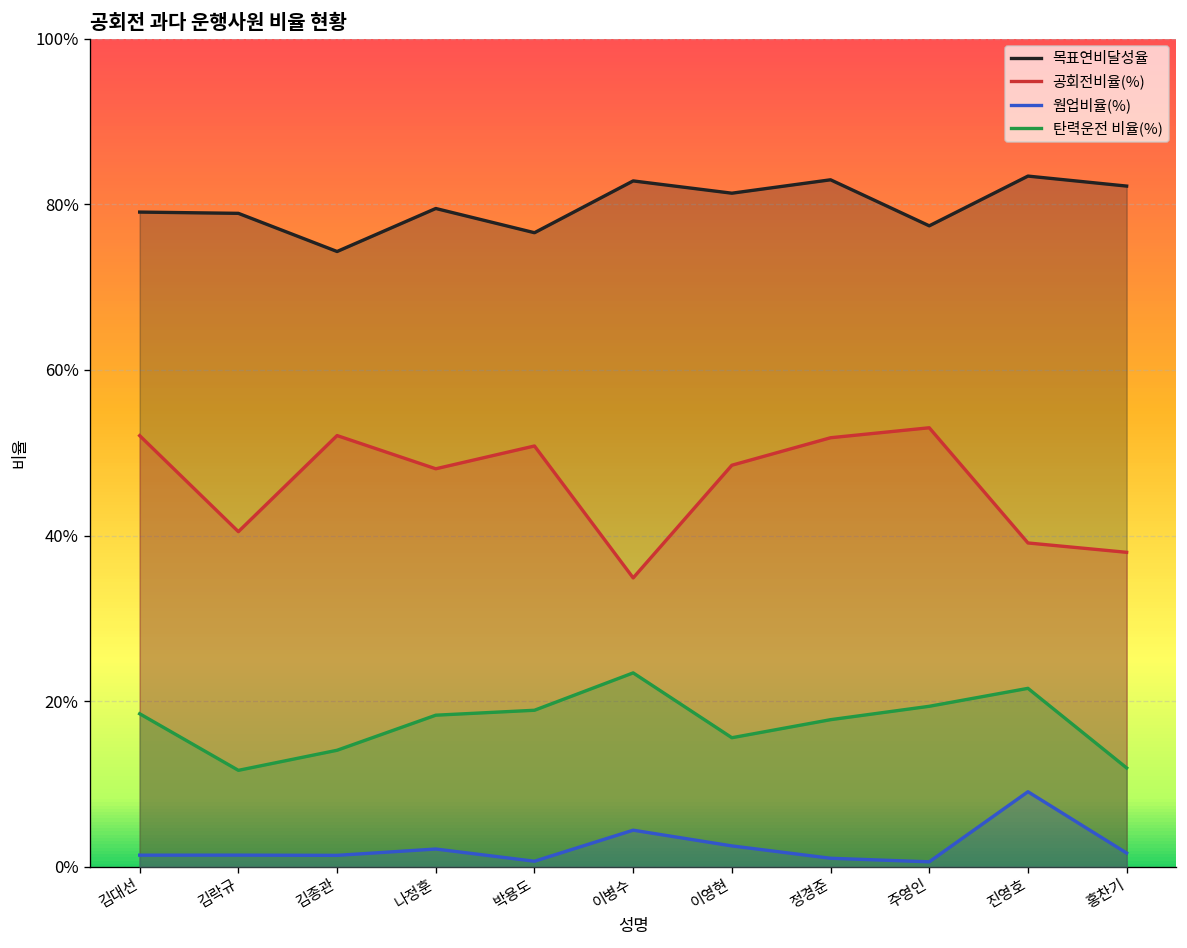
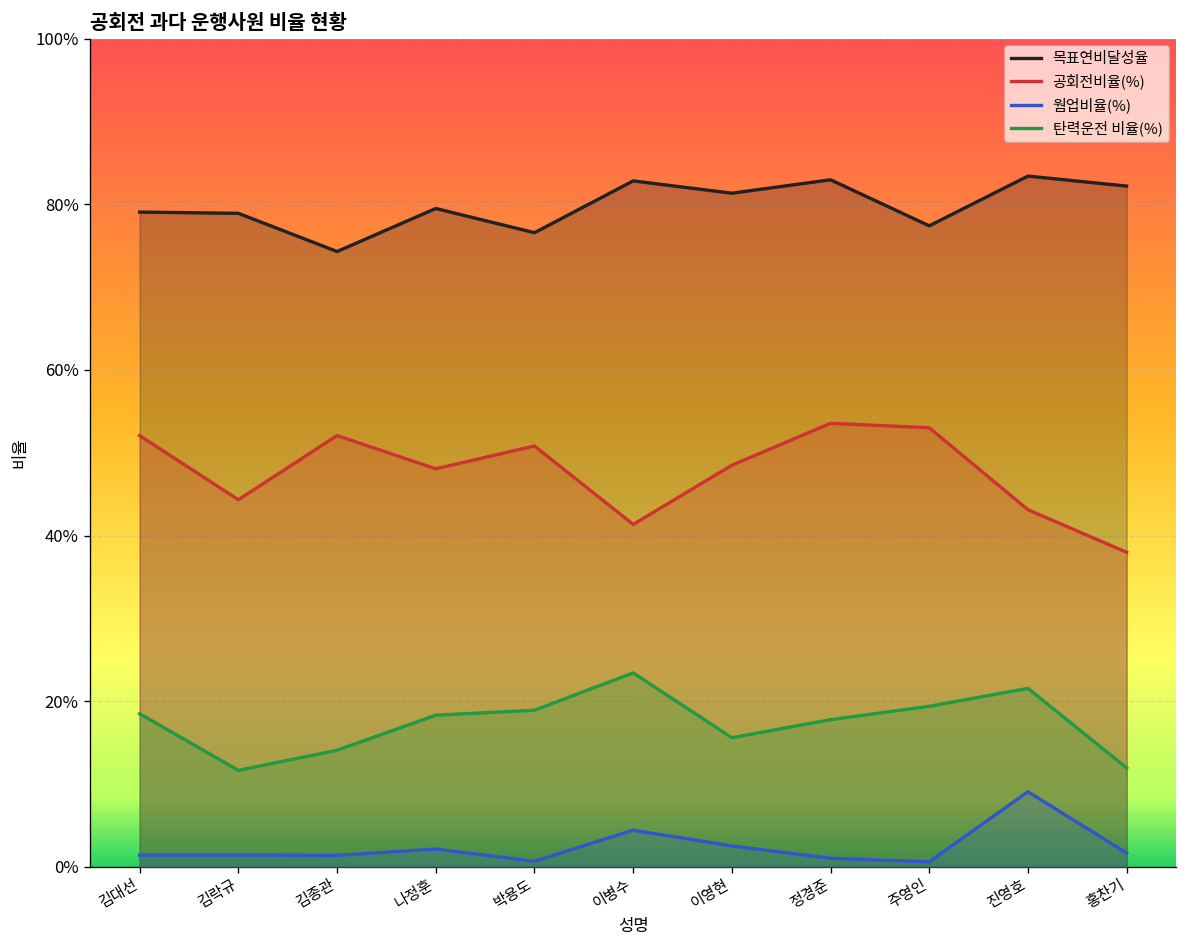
  {
    "공회전비율(%)": {
      "김대선": "52%",
-     "김락규": "40%",
+     "김락규": "44%",
      "김종관": "52%",
      "나정훈": "48%",
      "박용도": "51%",
-     "이병수": "35%",
+     "이병수": "41%",
      "이영현": "48%",
-     "정경준": "52%",
+     "정경준": "54%",
      "주영인": "53%",
-     "진영호": "39%",
+     "진영호": "43%",
      "홍찬기": "38%"
    }
  }
